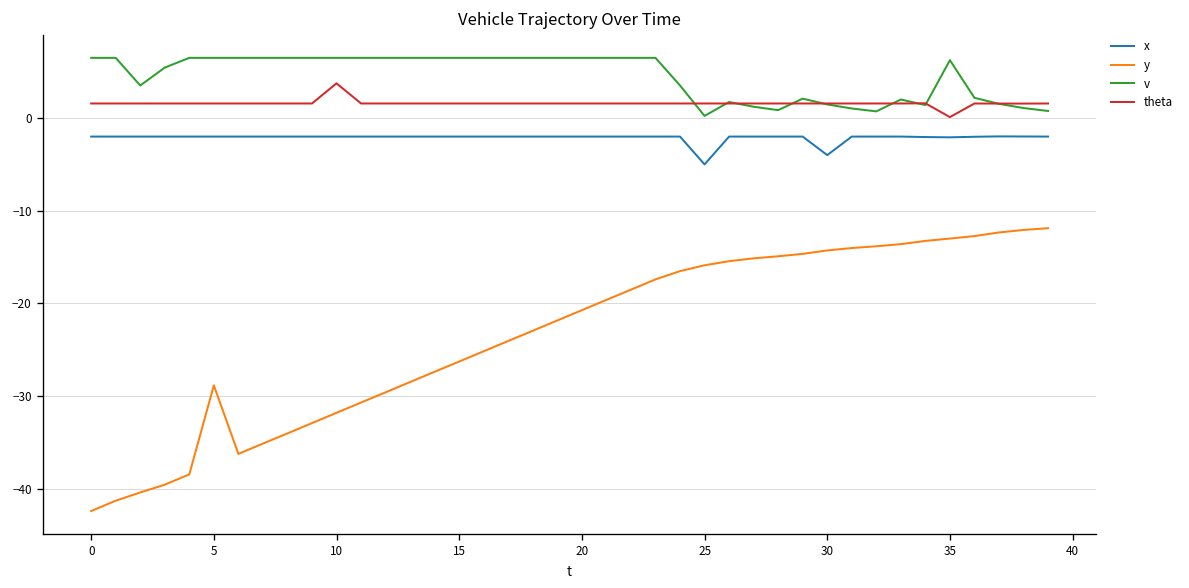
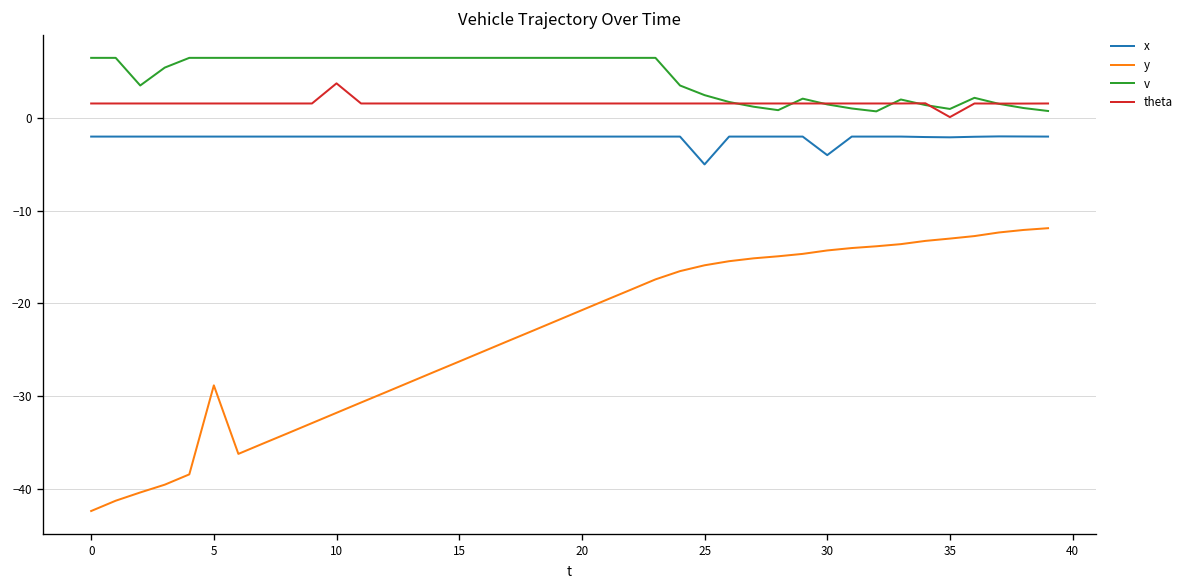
  {
    "x": {
      "0": -2,
      "5": -2,
      "10": -2,
      "15": -2,
      "20": -2,
      "25": -5,
      "30": -4,
      "35": -2
    },
    "y": {
      "0": -42,
      "5": -29,
      "10": -32,
      "15": -26,
      "20": -21,
      "25": -16,
      "30": -14,
      "35": -13
    },
    "v": {
      "0": 6,
      "5": 6,
      "10": 6,
      "15": 6,
      "20": 6,
-     "25": 0,
-     "35": 6
+     "25": 2,
+     "35": 1
    },
    "theta": {
      "0": 2,
      "5": 2,
      "10": 4,
      "15": 2,
      "20": 2,
      "25": 2,
      "35": 0
    }
  }
